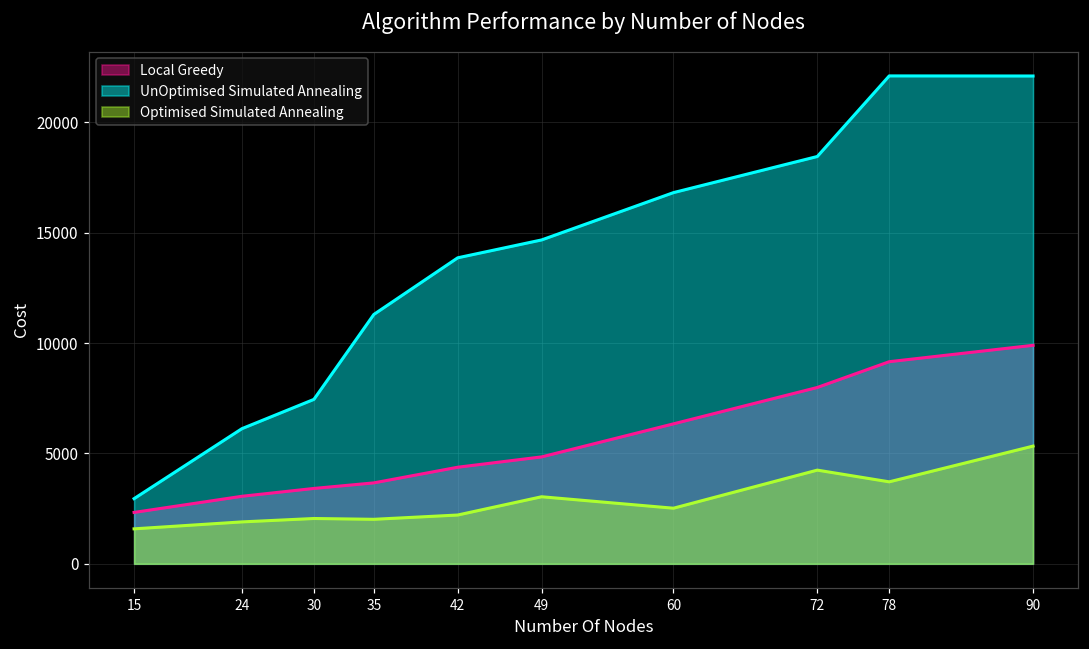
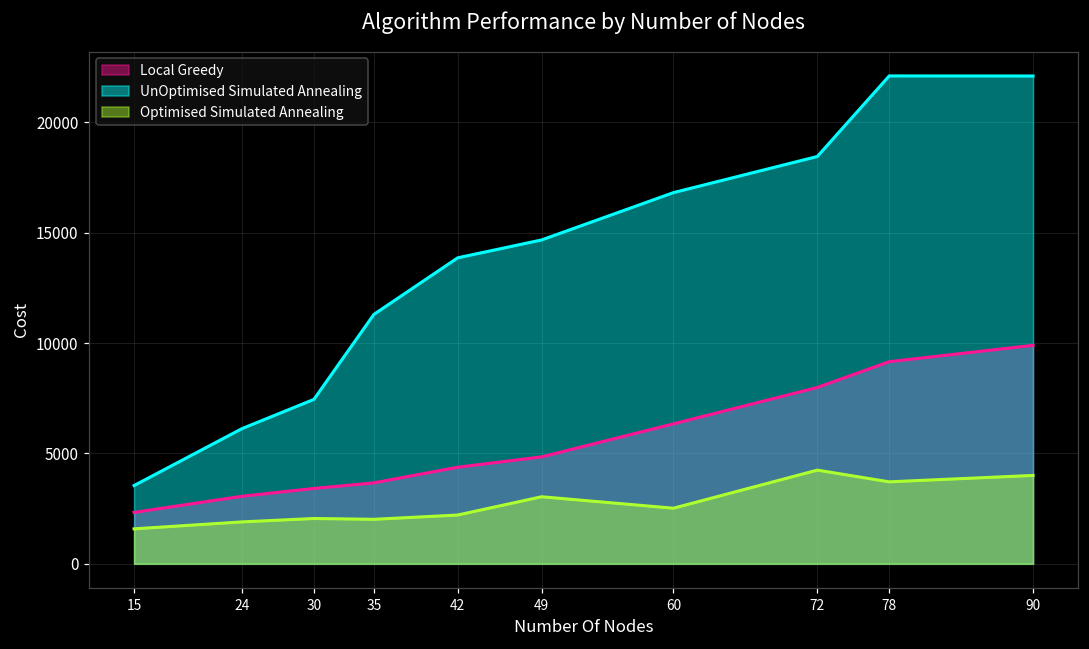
  {
    "Local Greedy": {
      "15": 2300,
      "24": 3100,
      "30": 3400,
      "35": 3700,
      "42": 4400,
      "49": 4800,
      "60": 6300,
      "72": 8000,
      "78": 9200,
      "90": 9900
    },
    "UnOptimised Simulated Annealing": {
-     "15": 3000,
+     "15": 3500,
      "24": 6100,
      "30": 7400,
      "35": 11300,
      "42": 13900,
      "49": 14700,
      "60": 16800,
      "72": 18500,
      "78": 22100,
      "90": 22100
    },
    "Optimised Simulated Annealing": {
      "15": 1600,
      "24": 1900,
      "30": 2100,
      "35": 2000,
      "42": 2200,
      "49": 3000,
      "60": 2500,
      "72": 4200,
      "78": 3700,
-     "90": 5300
+     "90": 4000
    }
  }
